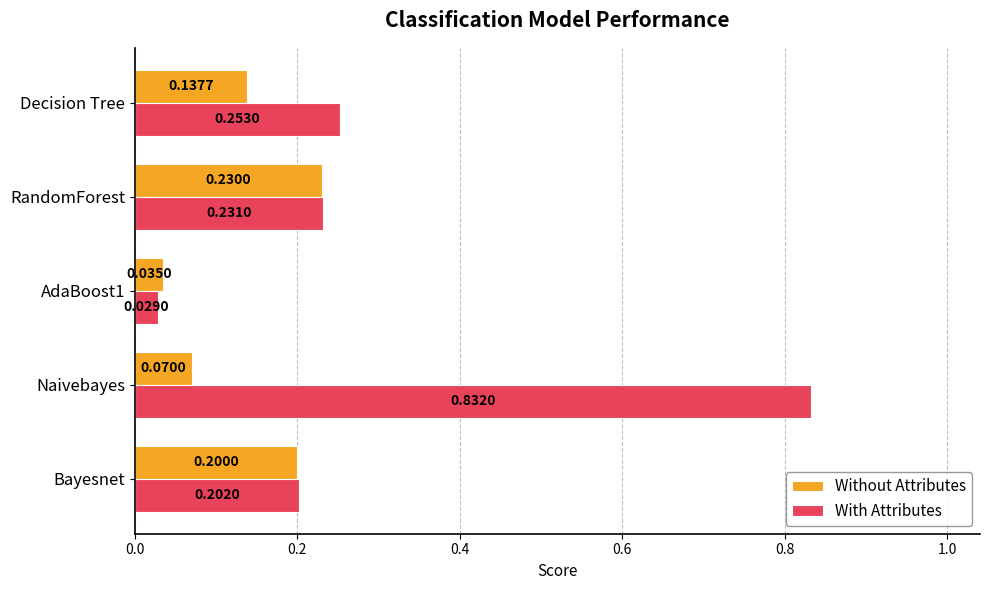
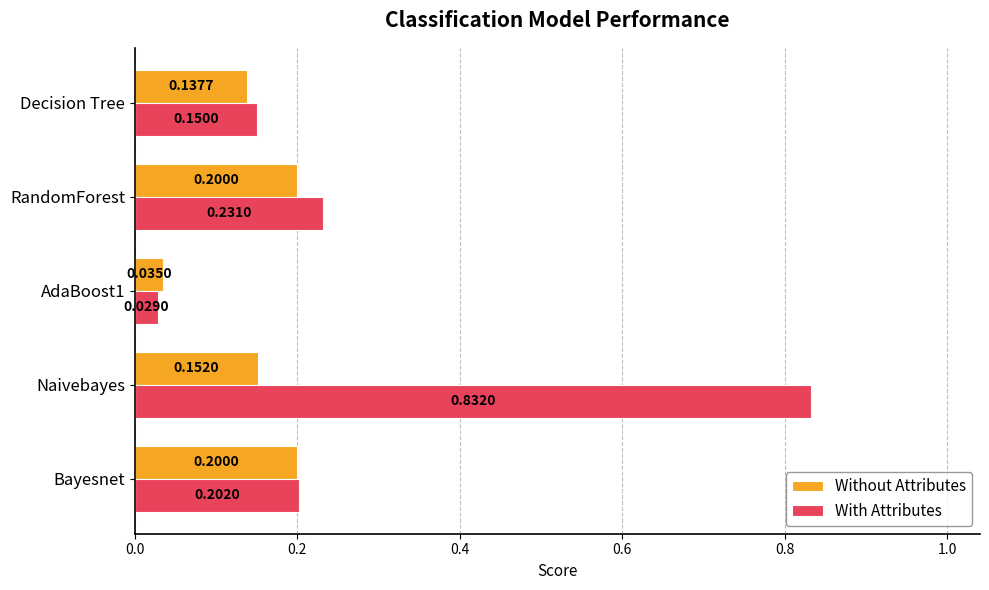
  {
    "Without Attributes": {
      "Decision Tree": 0.1377,
-     "RandomForest": 0.2300,
+     "RandomForest": 0.2000,
      "AdaBoost1": 0.0350,
-     "Naivebayes": 0.0700,
+     "Naivebayes": 0.1520,
      "Bayesnet": 0.2000
    },
    "With Attributes": {
-     "Decision Tree": 0.2530,
+     "Decision Tree": 0.1500,
      "RandomForest": 0.2310,
      "AdaBoost1": 0.0290,
      "Naivebayes": 0.8320,
      "Bayesnet": 0.2020
    }
  }
